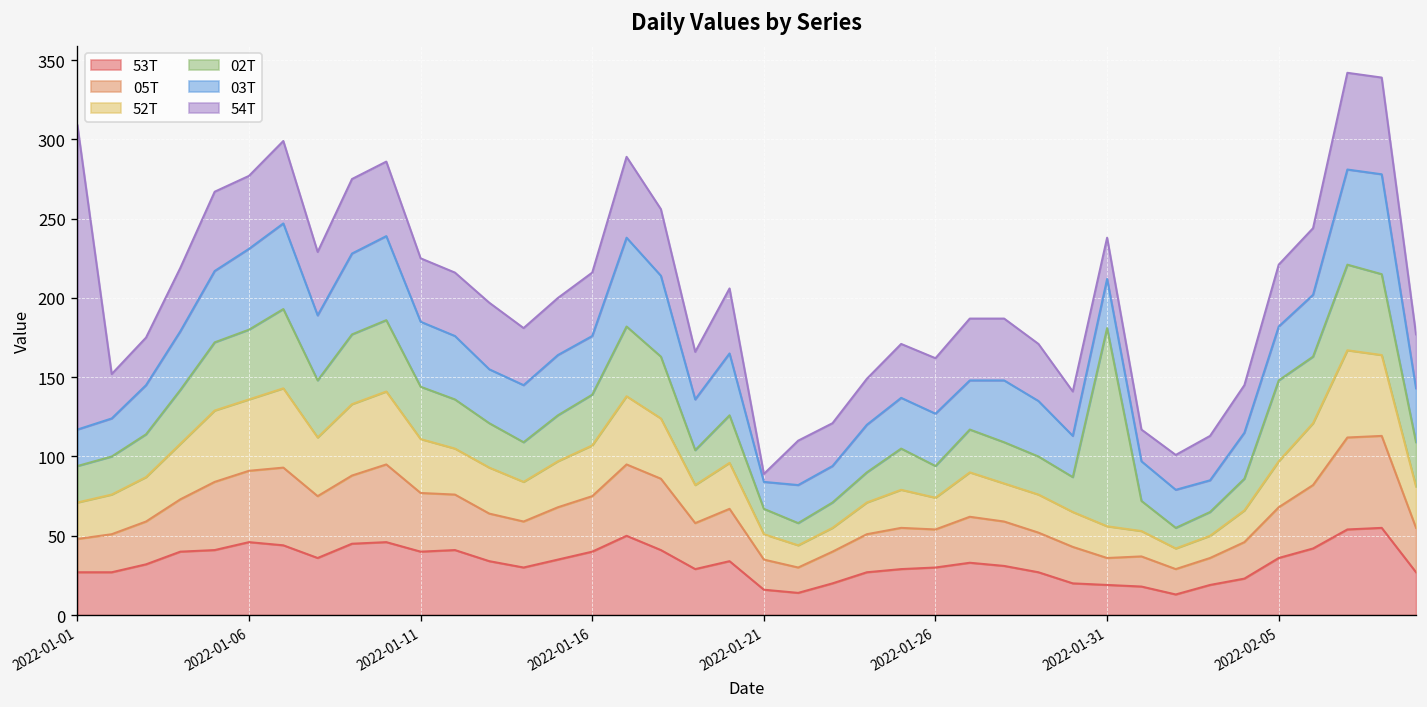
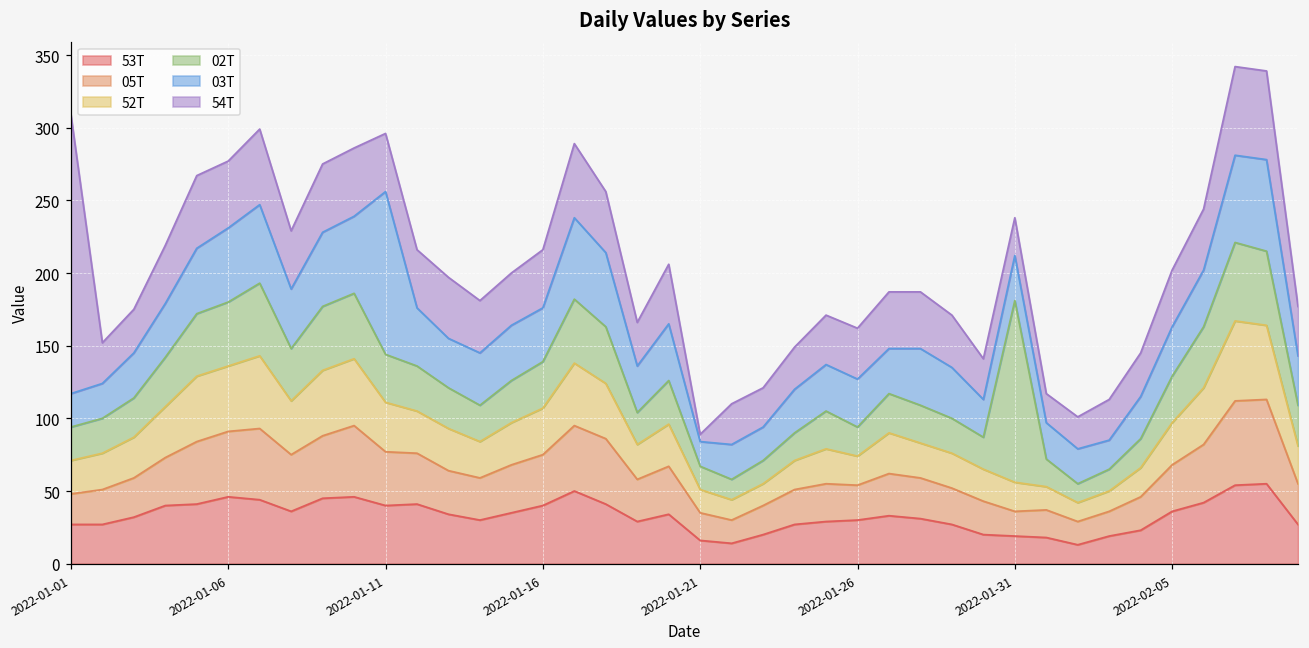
  {
    "02T": {
      "2022-01-01": 23,
      "2022-01-06": 44,
      "2022-01-11": 33,
      "2022-01-16": 32,
      "2022-01-21": 16,
      "2022-01-26": 20,
      "2022-01-31": 125,
-     "2022-02-05": 51
+     "2022-02-05": 32
    },
    "03T": {
      "2022-01-01": 23,
      "2022-01-06": 51,
-     "2022-01-11": 41,
+     "2022-01-11": 112,
      "2022-01-16": 37,
      "2022-01-21": 17,
      "2022-01-26": 33,
      "2022-01-31": 31,
      "2022-02-05": 34
    },
    "54T": {
      "2022-01-01": 192,
      "2022-01-06": 46,
      "2022-01-11": 40,
      "2022-01-16": 40,
      "2022-01-21": 5,
      "2022-01-26": 35,
      "2022-01-31": 26,
      "2022-02-05": 39
    }
  }
